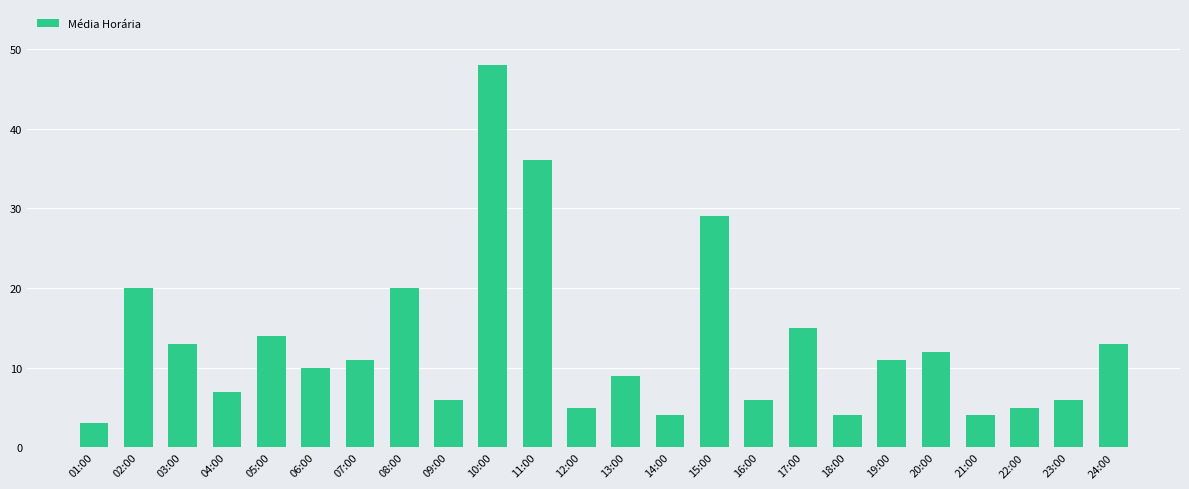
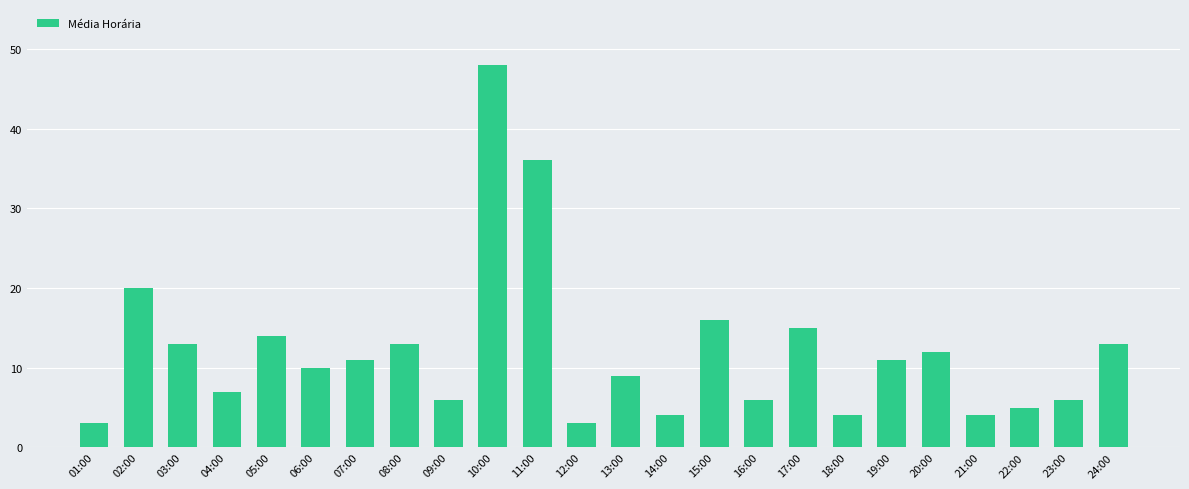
  {
    "01:00": 3,
    "02:00": 20,
    "03:00": 13,
    "04:00": 7,
    "05:00": 14,
    "06:00": 10,
    "07:00": 11,
-   "08:00": 20,
+   "08:00": 13,
    "09:00": 6,
    "10:00": 48,
    "11:00": 36,
-   "12:00": 5,
+   "12:00": 3,
    "13:00": 9,
    "14:00": 4,
-   "15:00": 29,
+   "15:00": 16,
    "16:00": 6,
    "17:00": 15,
    "18:00": 4,
    "19:00": 11,
    "20:00": 12,
    "21:00": 4,
    "22:00": 5,
    "23:00": 6,
    "24:00": 13
  }
